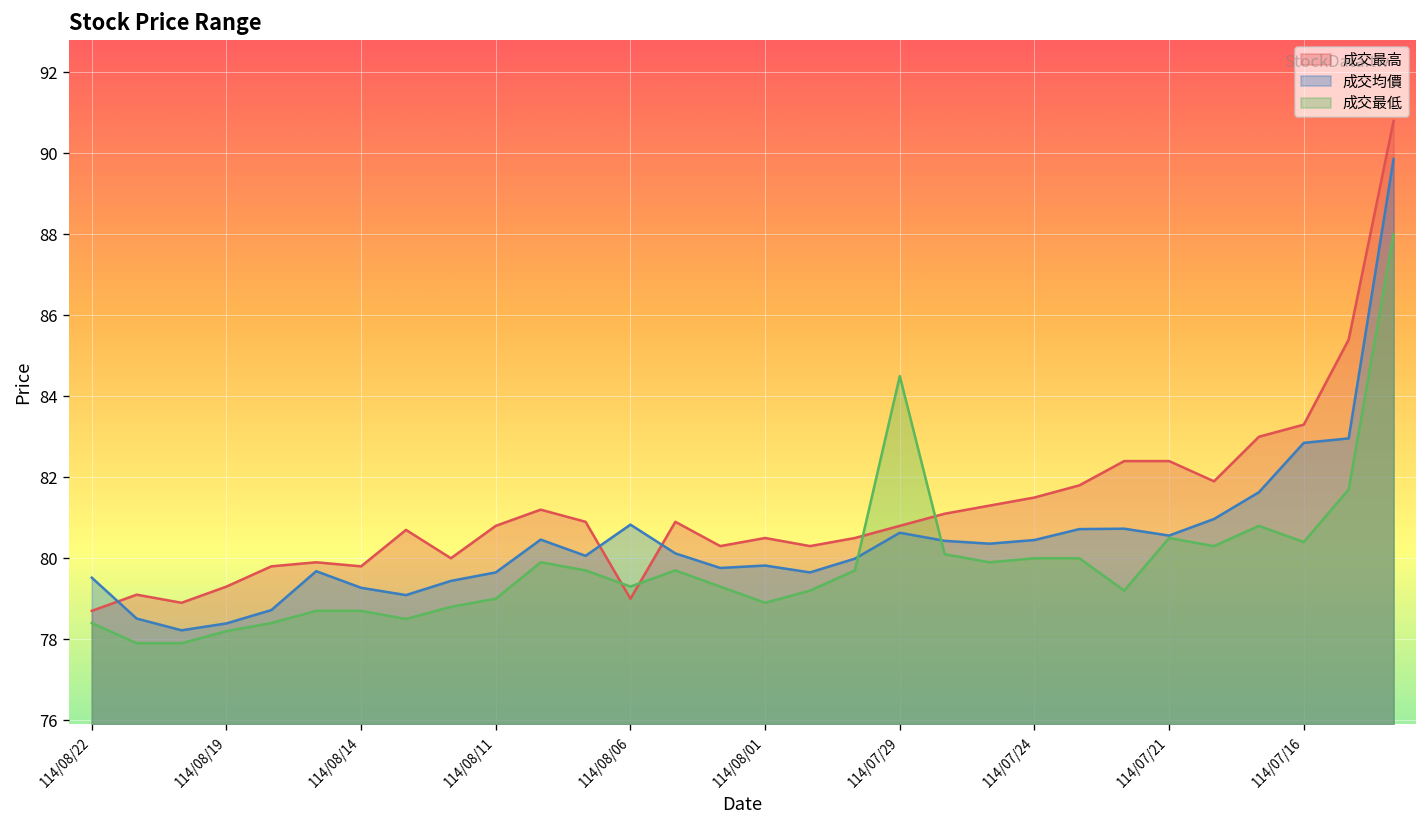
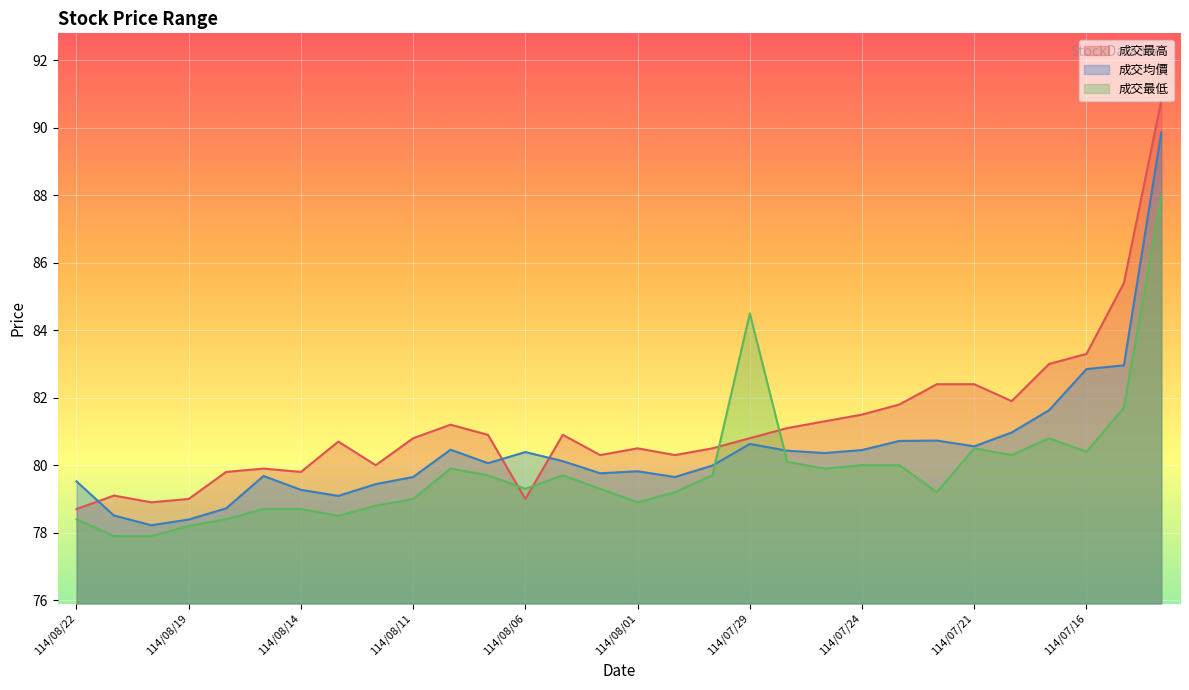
  {
    "成交最高": {
      "114/08/22": 78.7,
-     "114/08/19": 79.3,
+     "114/08/19": 79.0,
      "114/08/14": 79.8,
      "114/08/11": 80.8,
      "114/08/06": 79.0,
      "114/08/01": 80.5,
      "114/07/29": 80.8,
      "114/07/24": 81.5,
      "114/07/21": 82.4,
      "114/07/16": 83.3
    },
    "成交均價": {
      "114/08/22": 79.5,
      "114/08/19": 78.4,
      "114/08/14": 79.3,
      "114/08/11": 79.7,
-     "114/08/06": 80.8,
+     "114/08/06": 80.4,
      "114/08/01": 79.8,
      "114/07/29": 80.6,
      "114/07/24": 80.5,
      "114/07/16": 82.9
    },
    "成交最低": {
      "114/08/22": 78.4,
      "114/08/19": 78.2,
      "114/08/14": 78.7,
      "114/08/11": 79.0,
      "114/08/06": 79.3,
      "114/08/01": 78.9,
      "114/07/29": 84.5,
      "114/07/24": 80.0,
      "114/07/16": 80.4
    }
  }
